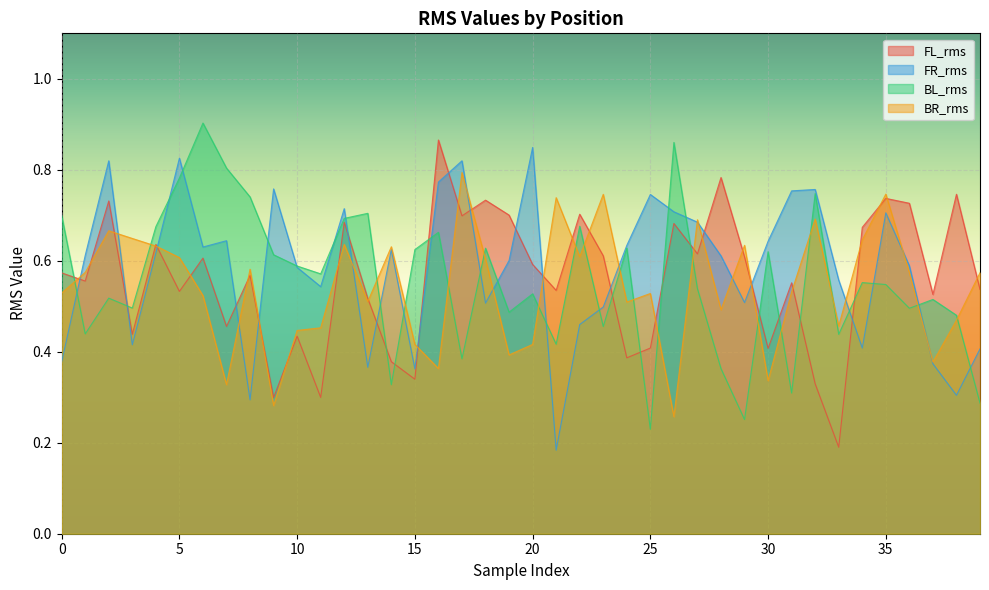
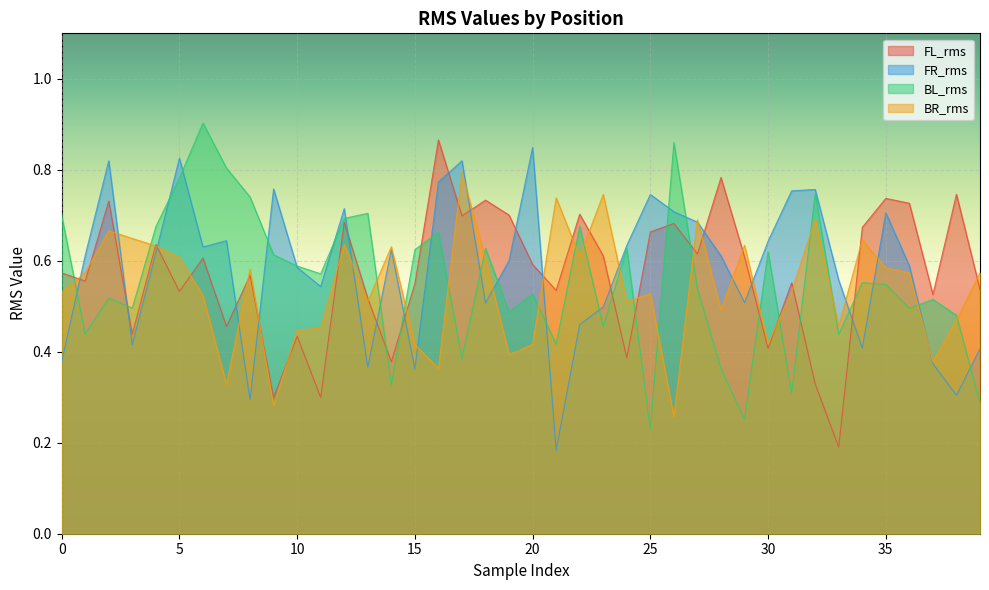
  {
    "FL_rms": {
      "0": 0.57,
      "5": 0.53,
      "10": 0.43,
-     "15": 0.34,
+     "15": 0.55,
      "20": 0.59,
-     "25": 0.41,
+     "25": 0.66,
      "30": 0.41,
      "35": 0.74
    },
    "FR_rms": {
      "0": 0.38,
      "5": 0.83,
      "15": 0.36,
      "20": 0.85,
      "25": 0.75,
      "30": 0.64,
      "35": 0.71
    },
    "BL_rms": {
      "0": 0.70,
      "5": 0.78,
      "15": 0.62,
      "20": 0.53,
      "25": 0.23,
      "30": 0.62,
      "35": 0.55
    },
    "BR_rms": {
      "0": 0.53,
      "5": 0.61,
      "10": 0.45,
      "15": 0.42,
      "20": 0.42,
      "25": 0.53,
-     "30": 0.34,
-     "35": 0.75
+     "30": 0.42,
+     "35": 0.58
    }
  }
